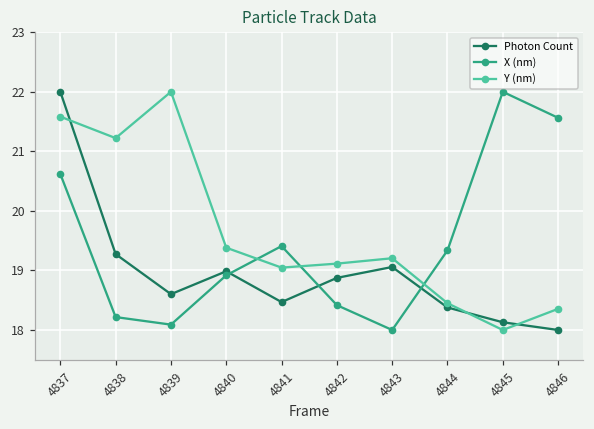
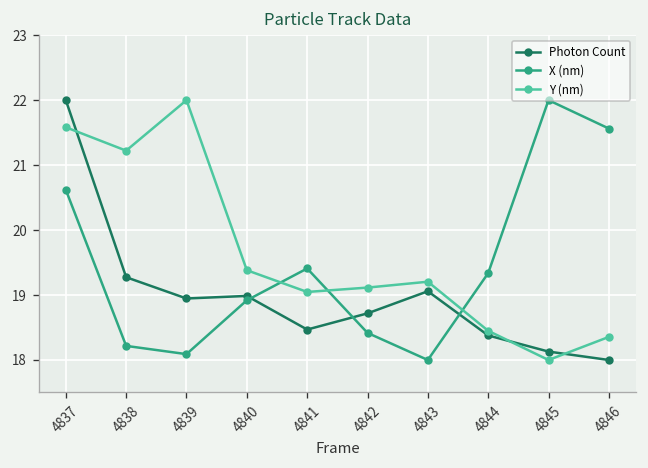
  {
    "Photon Count": {
      "4837": 22.0,
      "4838": 19.3,
-     "4839": 18.6,
+     "4839": 18.9,
      "4840": 19.0,
      "4841": 18.5,
-     "4842": 18.9,
+     "4842": 18.7,
      "4843": 19.1,
      "4844": 18.4,
      "4845": 18.1,
      "4846": 18.0
    }
  }
